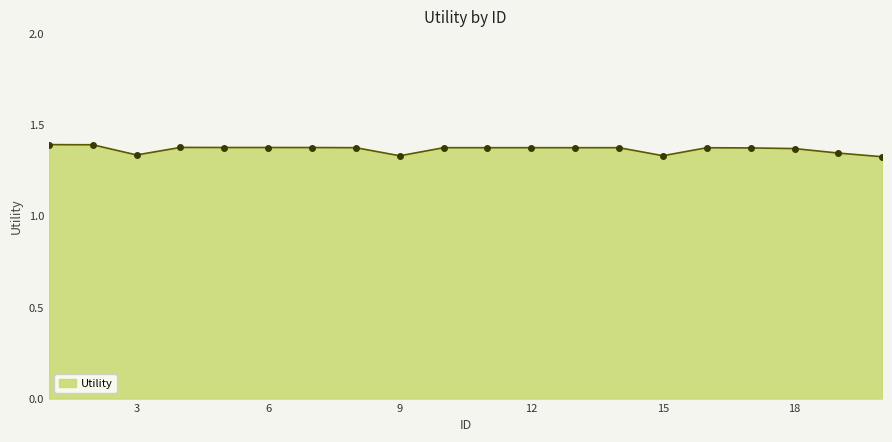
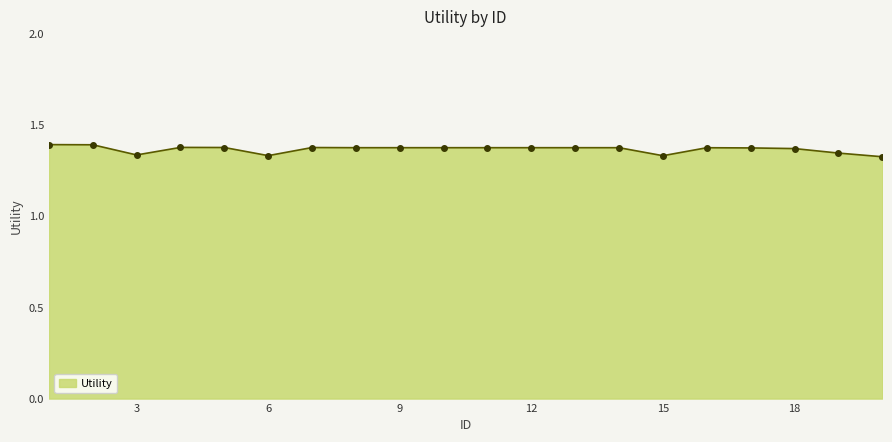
  {
    "3": 1.34,
-   "6": 1.38,
-   "9": 1.33,
+   "6": 1.33,
+   "9": 1.38,
    "12": 1.38,
    "15": 1.33,
    "18": 1.37
  }
